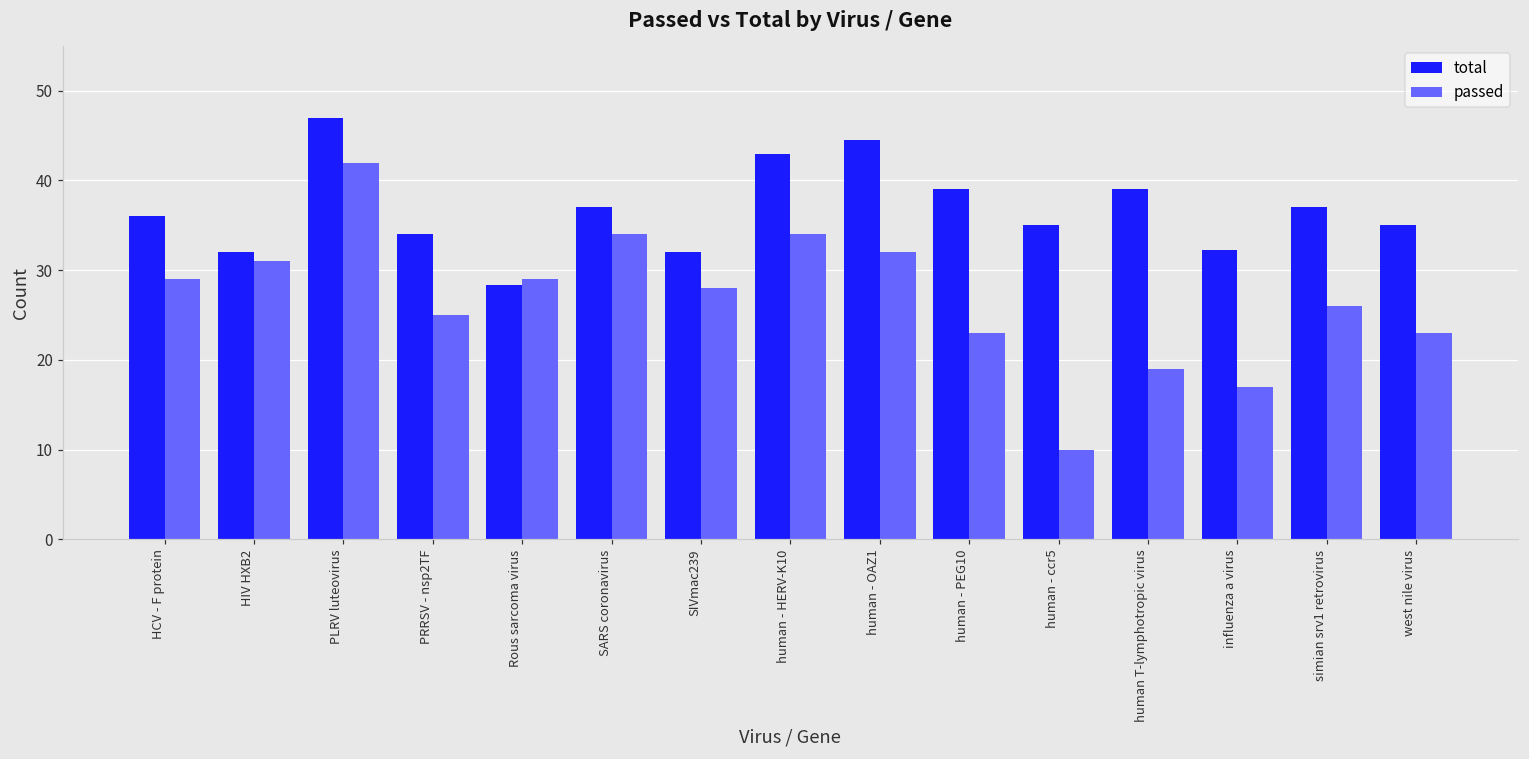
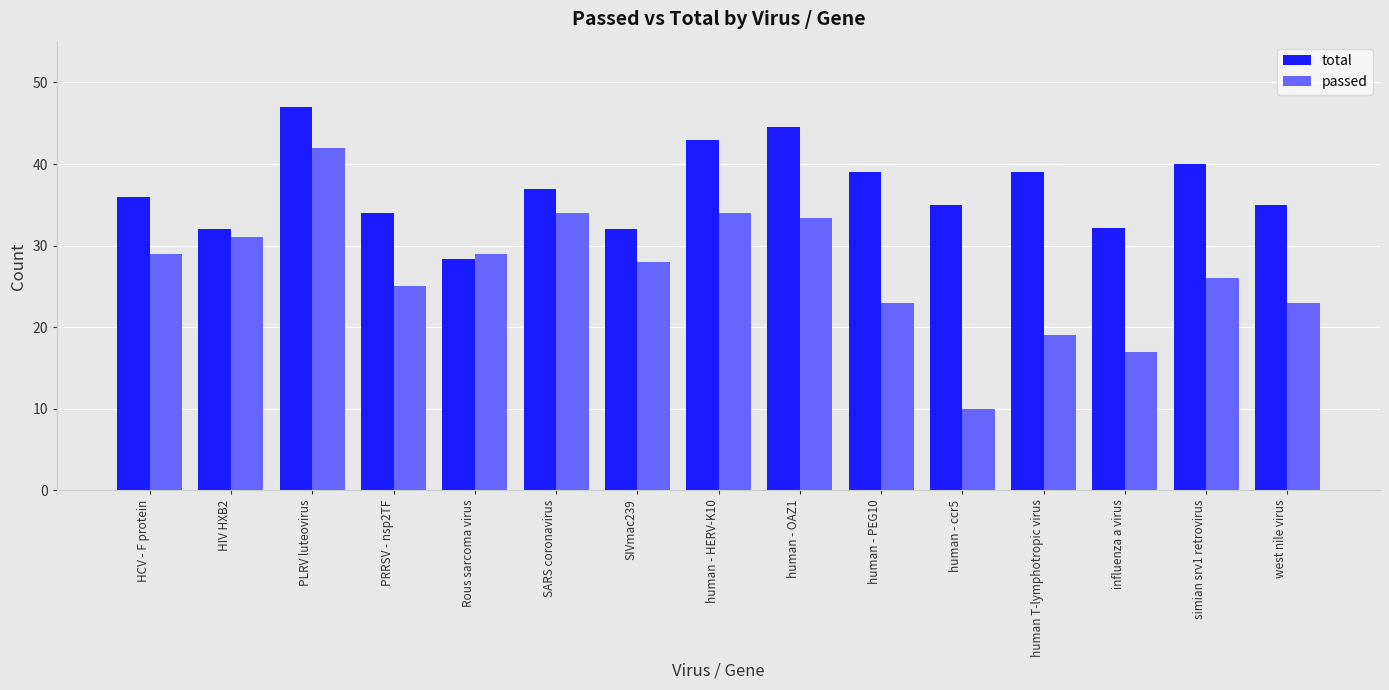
  {
    "total": {
      "HCV - F protein": 36,
      "HIV HXB2": 32,
      "PLRV luteovirus": 47,
      "PRRSV - nsp2TF": 34,
      "Rous sarcoma virus": 28,
      "SARS coronavirus": 37,
      "SIVmac239": 32,
      "human - HERV-K10": 43,
      "human - OAZ1": 45,
      "human - PEG10": 39,
      "human - ccr5": 35,
      "human T-lymphotropic virus": 39,
      "influenza a virus": 32,
-     "simian srv1 retrovirus": 37,
+     "simian srv1 retrovirus": 40,
      "west nile virus": 35
    },
    "passed": {
      "HCV - F protein": 29,
      "HIV HXB2": 31,
      "PLRV luteovirus": 42,
      "PRRSV - nsp2TF": 25,
      "Rous sarcoma virus": 29,
      "SARS coronavirus": 34,
      "SIVmac239": 28,
      "human - HERV-K10": 34,
-     "human - OAZ1": 32,
+     "human - OAZ1": 33,
      "human - PEG10": 23,
      "human - ccr5": 10,
      "human T-lymphotropic virus": 19,
      "influenza a virus": 17,
      "simian srv1 retrovirus": 26,
      "west nile virus": 23
    }
  }
